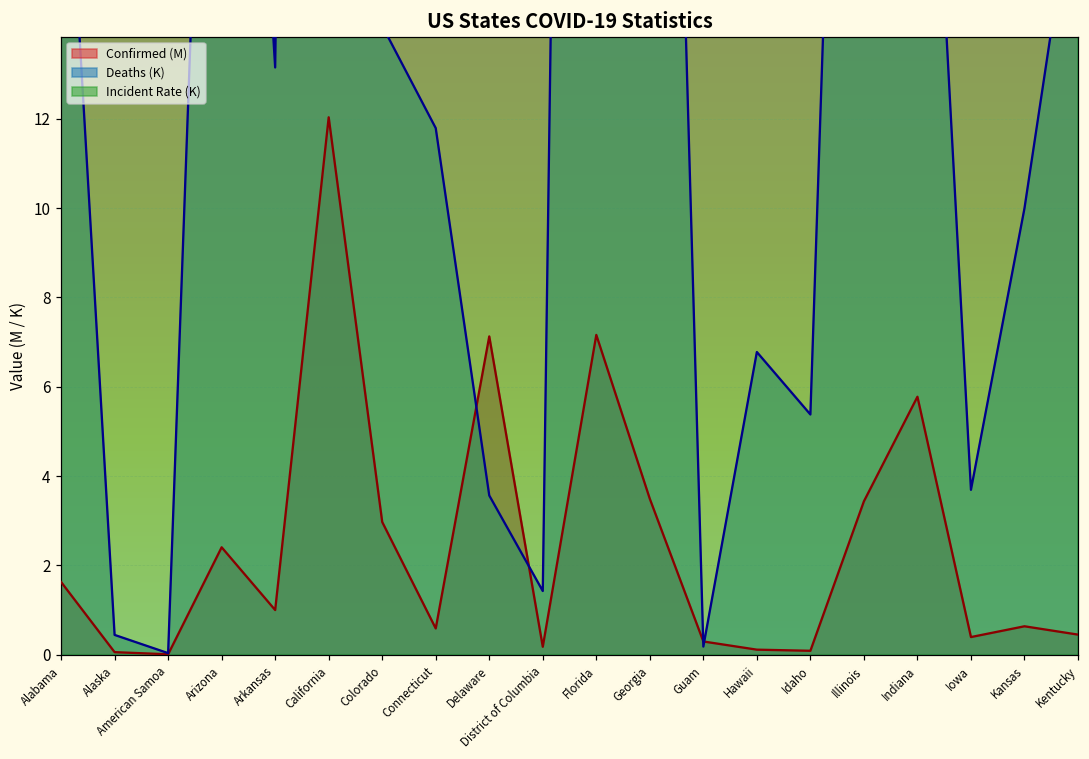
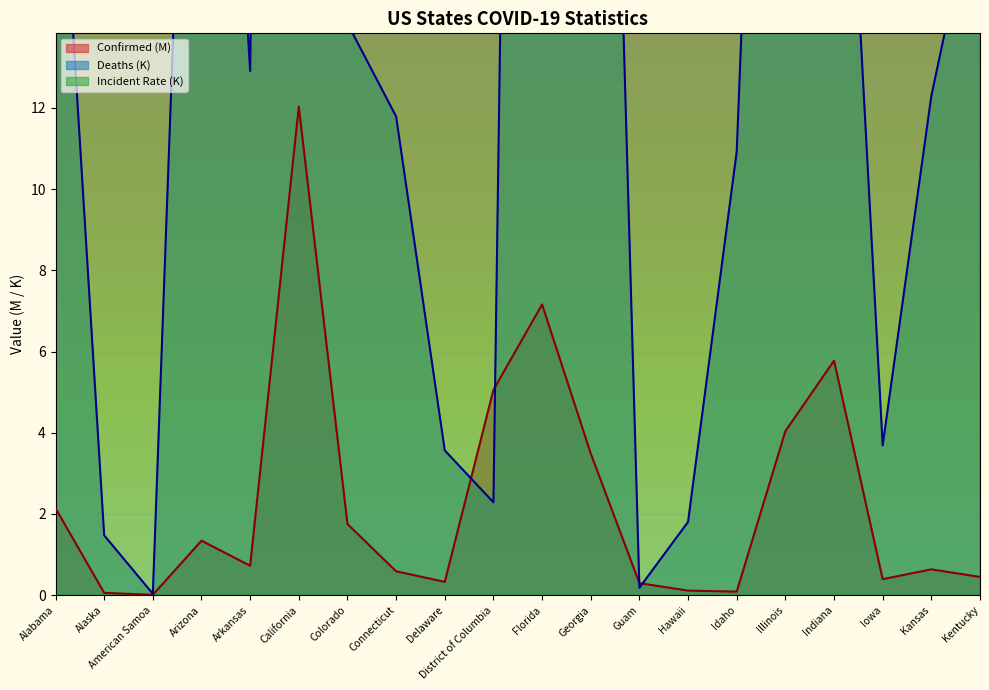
  {
    "Confirmed (M)": {
-     "Alabama": 1.6,
+     "Alabama": 2.1,
      "Alaska": 0.1,
-     "Arizona": 2.4,
-     "Arkansas": 1.0,
+     "Arizona": 1.3,
+     "Arkansas": 0.7,
      "California": 12.0,
-     "Colorado": 3.0,
+     "Colorado": 1.8,
      "Connecticut": 0.6,
-     "Delaware": 7.1,
-     "District of Columbia": 0.2,
+     "Delaware": 0.3,
+     "District of Columbia": 5.1,
      "Florida": 7.2,
      "Georgia": 3.5,
      "Guam": 0.3,
      "Hawaii": 0.1,
      "Idaho": 0.1,
-     "Illinois": 3.4,
+     "Illinois": 4.0,
      "Indiana": 5.8,
      "Iowa": 0.4,
      "Kansas": 0.6,
      "Kentucky": 0.4
    },
    "Deaths (K)": {
-     "Alaska": 0.4,
-     "Arkansas": 13.1,
+     "Alaska": 1.5,
+     "Arkansas": 12.9,
      "Connecticut": 11.8,
      "Delaware": 3.6,
-     "District of Columbia": 1.4,
+     "District of Columbia": 2.3,
      "Guam": 0.2,
-     "Hawaii": 6.8,
-     "Idaho": 5.4,
+     "Hawaii": 1.8,
+     "Idaho": 10.9,
      "Iowa": 3.7,
-     "Kansas": 10.0
+     "Kansas": 12.3
    }
  }
